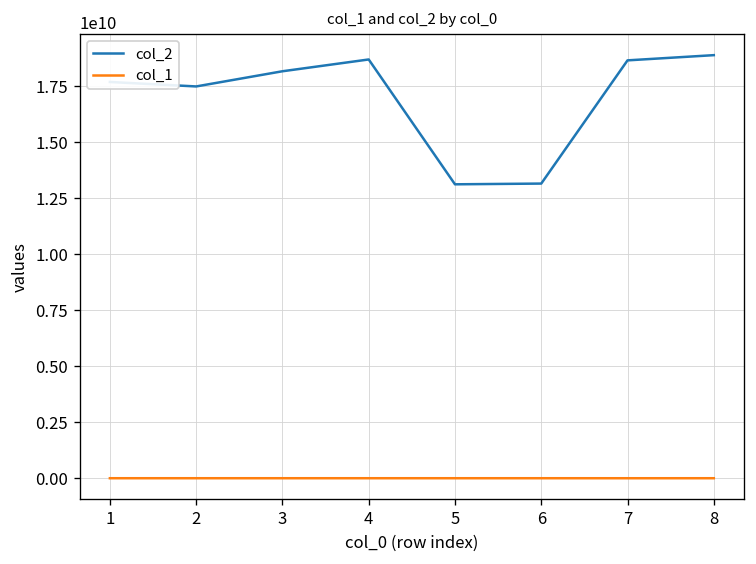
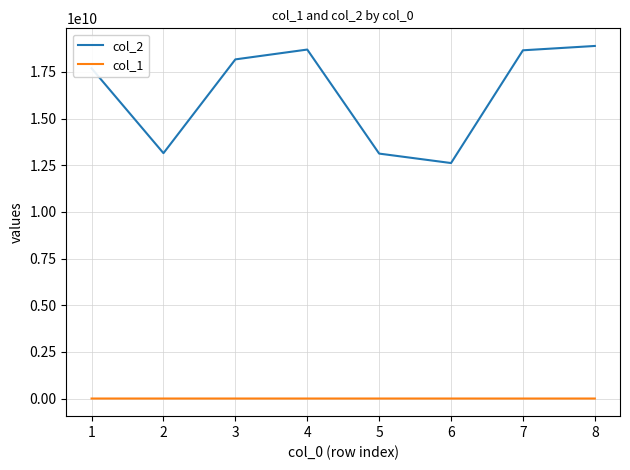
  {
    "col_2": {
-     "2": 17500000000,
+     "2": 13100000000,
      "3": 18200000000,
      "4": 18700000000,
      "5": 13100000000,
-     "6": 13200000000,
+     "6": 12600000000,
      "7": 18700000000,
      "8": 18900000000
    },
    "col_1": {
      "1": 0,
      "2": 0,
      "3": 0,
      "4": 0,
      "5": 0,
      "6": 0,
      "7": 0,
      "8": 0
    }
  }
